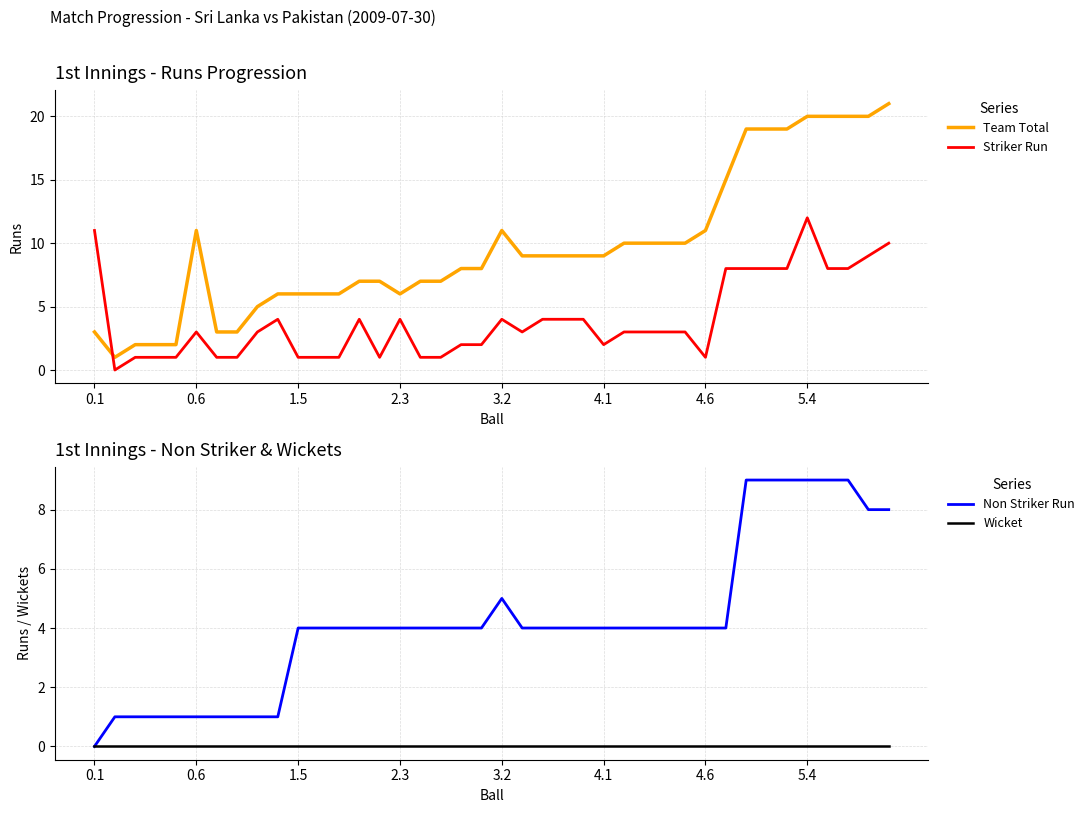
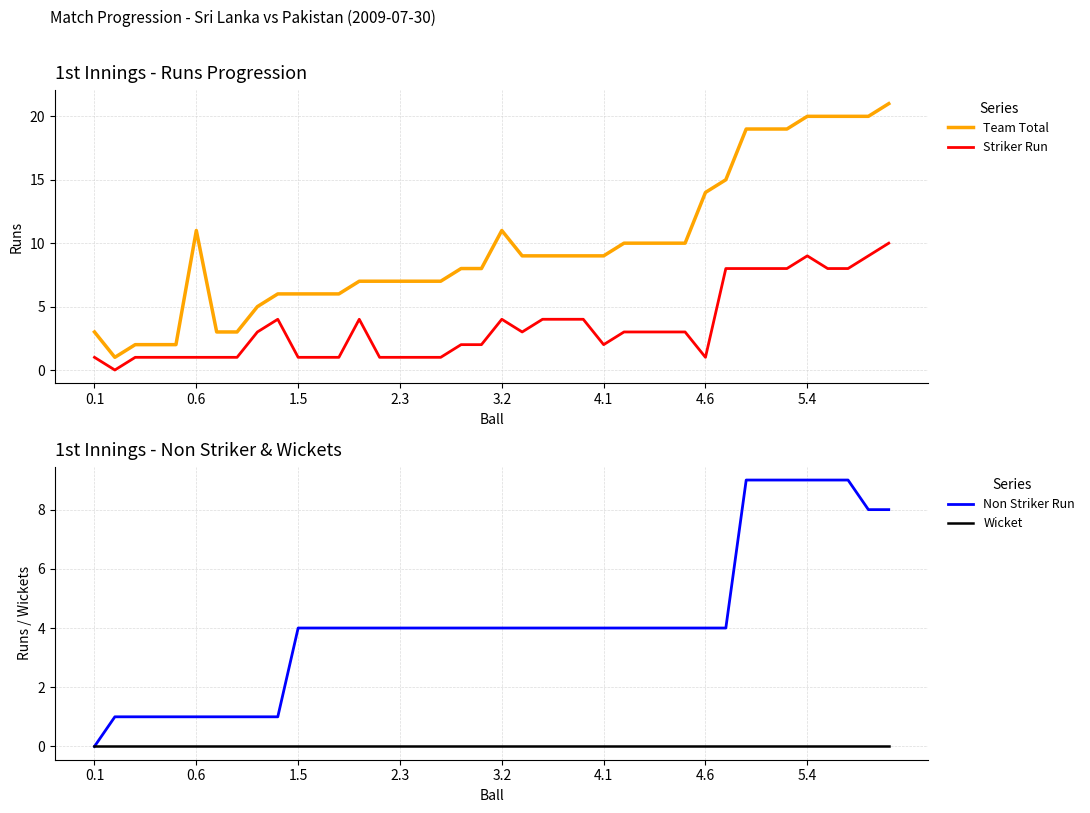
  {
    "1st Innings - Runs Progression": {
      "Team Total": {
        "0.1": 3,
        "0.6": 11,
        "1.5": 6,
-       "2.3": 6,
+       "2.3": 7,
        "3.2": 11,
        "4.1": 9,
-       "4.6": 11,
+       "4.6": 14,
        "5.4": 20
      },
      "Striker Run": {
-       "0.1": 11,
-       "0.6": 3,
+       "0.1": 1,
+       "0.6": 1,
        "1.5": 1,
-       "2.3": 4,
+       "2.3": 1,
        "3.2": 4,
        "4.1": 2,
        "4.6": 1,
-       "5.4": 12
+       "5.4": 9
      }
    },
    "1st Innings - Non Striker & Wickets": {
      "Non Striker Run": {
        "0.6": 1,
        "1.5": 4,
        "2.3": 4,
-       "3.2": 5,
+       "3.2": 4,
        "4.1": 4,
        "4.6": 4,
        "5.4": 9
      },
      "Wicket": {
        "0.6": 0,
        "1.5": 0,
        "2.3": 0,
        "3.2": 0,
        "4.1": 0,
        "4.6": 0,
        "5.4": 0
      }
    }
  }
